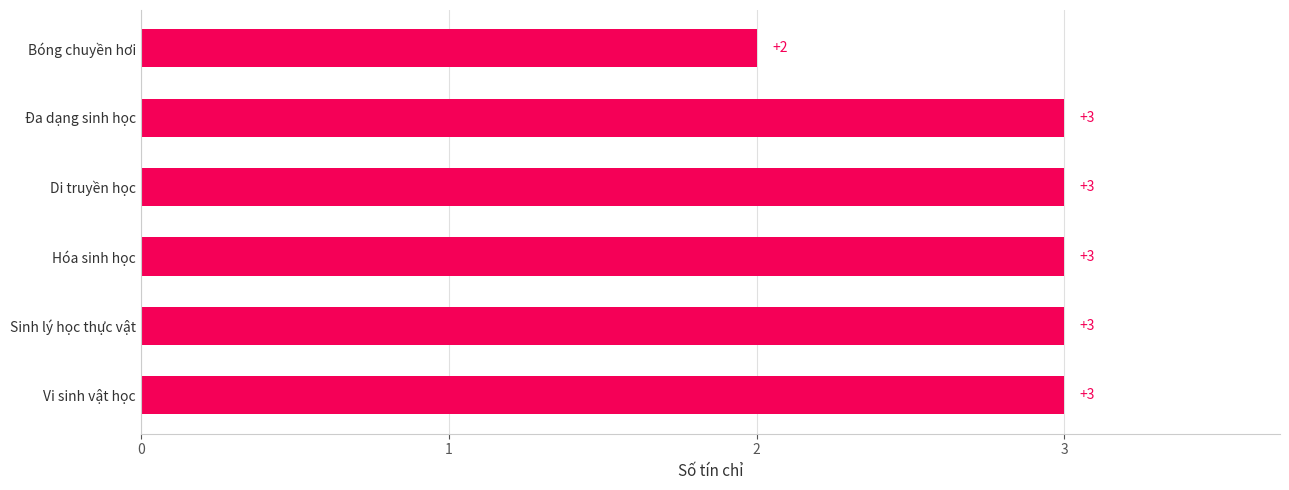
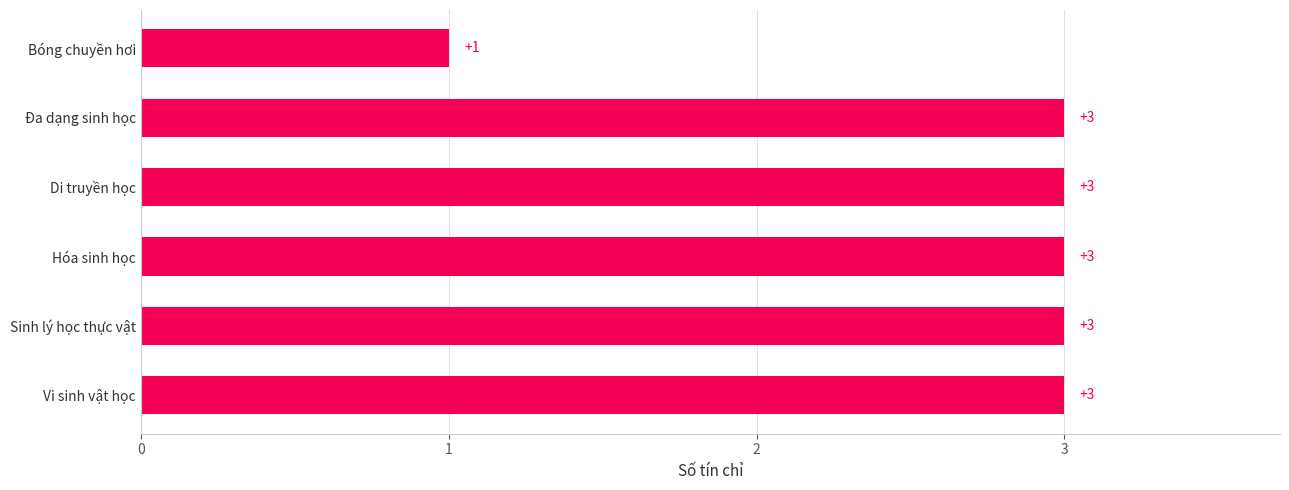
  {
-   "Bóng chuyền hơi": "+2",
+   "Bóng chuyền hơi": "+1",
    "Đa dạng sinh học": "+3",
    "Di truyền học": "+3",
    "Hóa sinh học": "+3",
    "Sinh lý học thực vật": "+3",
    "Vi sinh vật học": "+3"
  }
